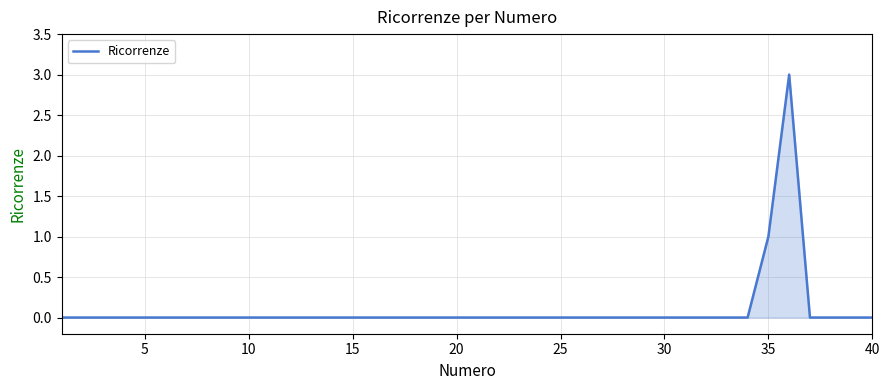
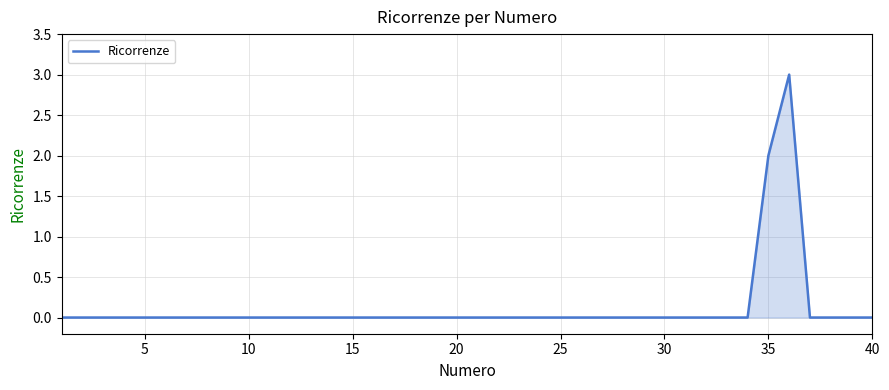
  {
    "5": 0,
    "10": 0,
    "15": 0,
    "20": 0,
    "25": 0,
    "30": 0,
-   "35": 1,
+   "35": 2,
    "40": 0
  }
